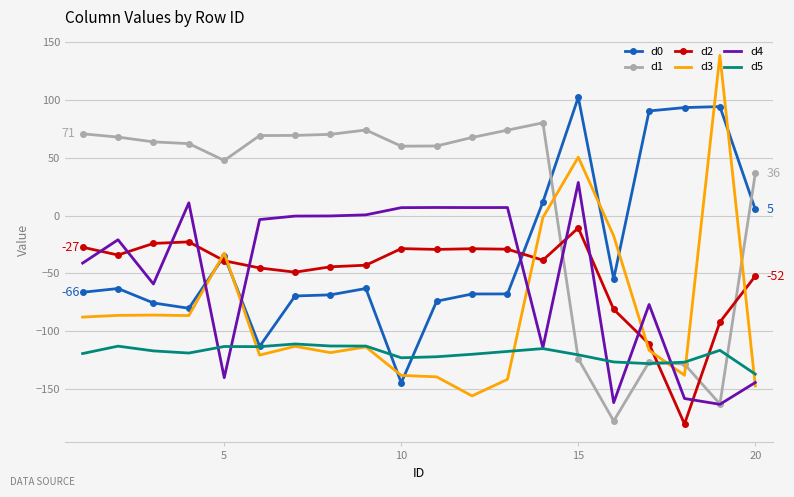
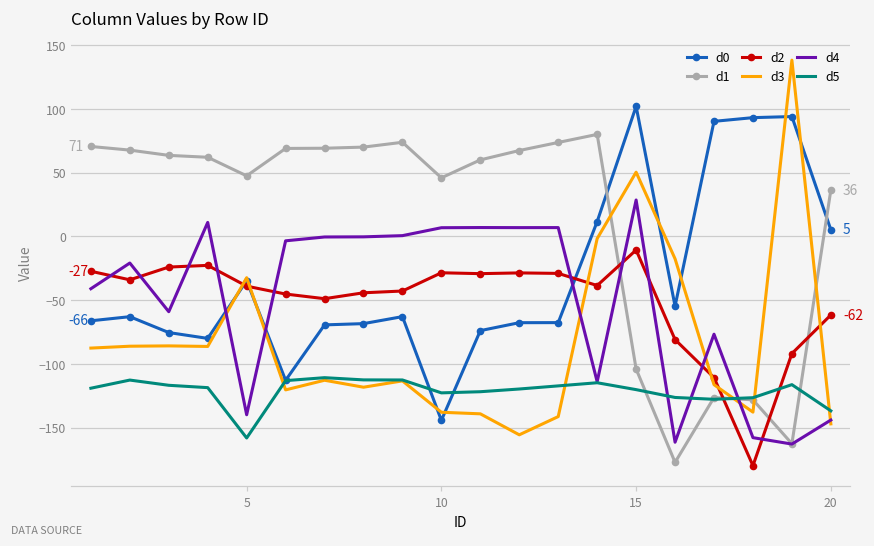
  {
    "d0": {
      "20": 5
    },
    "d1": {
      "5": 48,
-     "10": 60,
-     "15": -124
+     "10": 46,
+     "15": -104
    },
    "d2": {
-     "20": -52
+     "20": -62
    },
    "d3": {
      "5": -32,
      "10": -138,
      "15": 50,
      "20": -147
    },
    "d4": {
      "5": -140,
      "10": 7,
      "15": 29,
      "20": -144
    },
    "d5": {
-     "5": -113,
+     "5": -158,
      "10": -123,
      "15": -120,
      "20": -137
    }
  }
